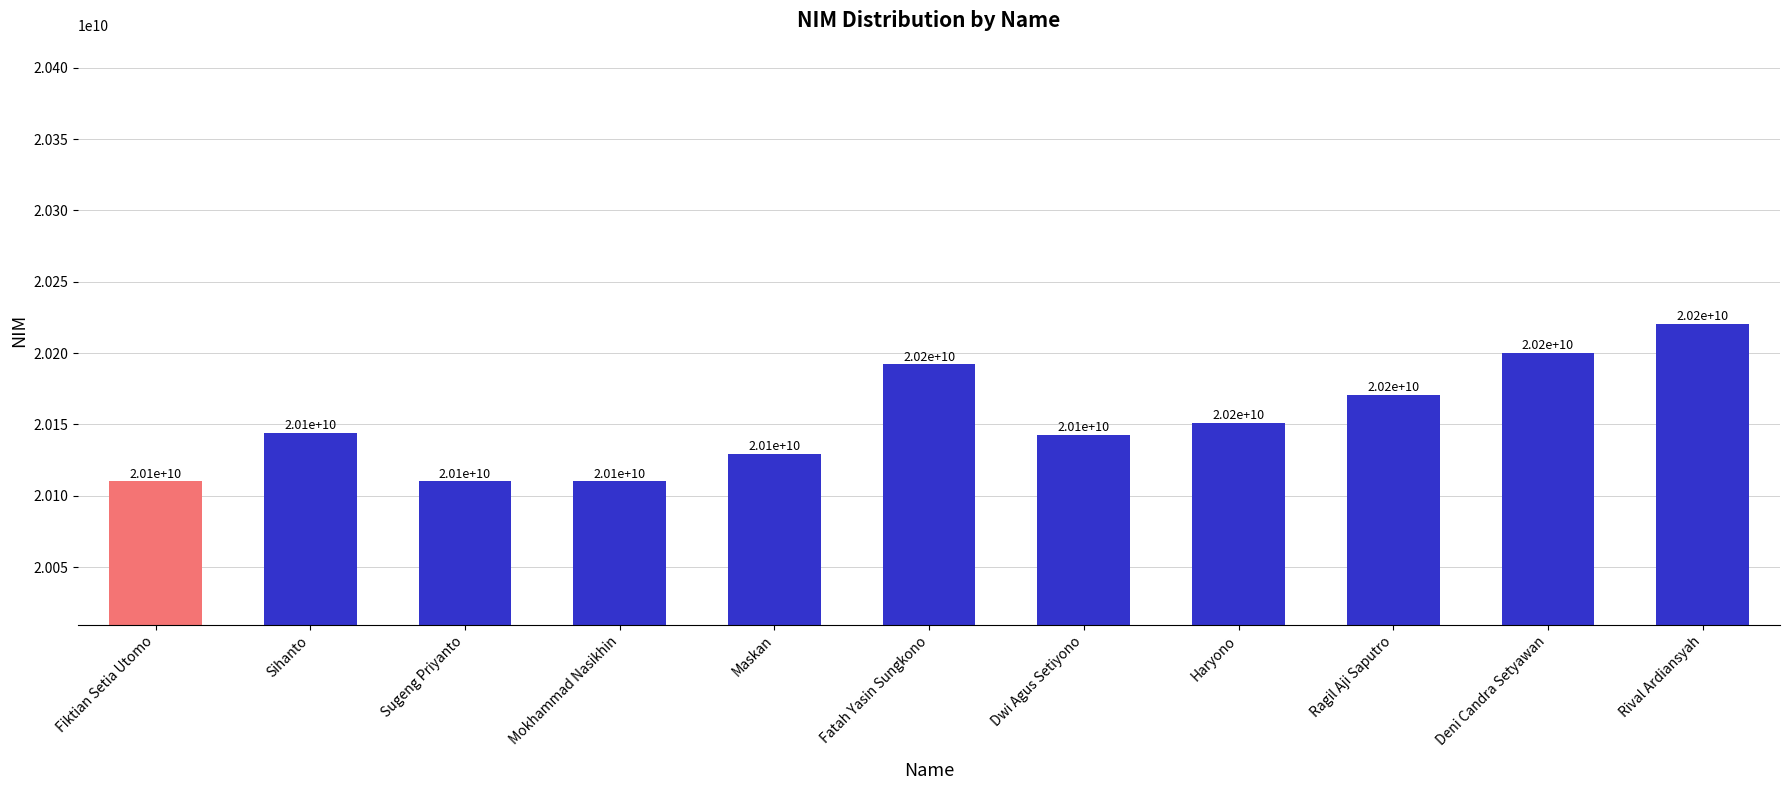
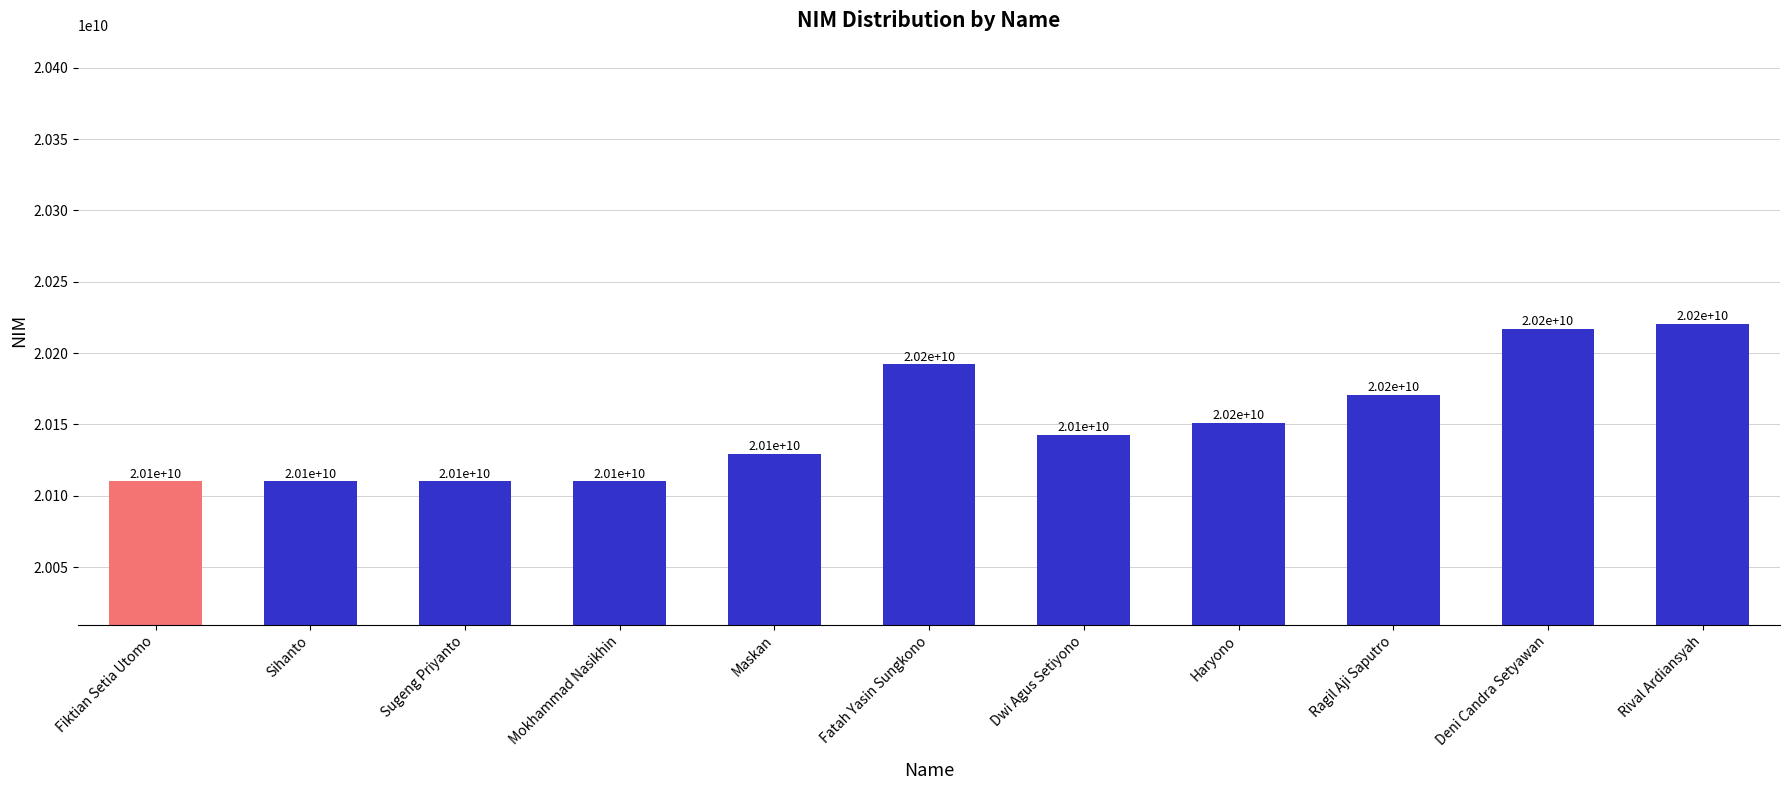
  {
-   "Sihanto": 20144000000,
-   "Deni Candra Setyawan": 20200000000
+   "Sihanto": 20110000000,
+   "Deni Candra Setyawan": 20217000000
  }
